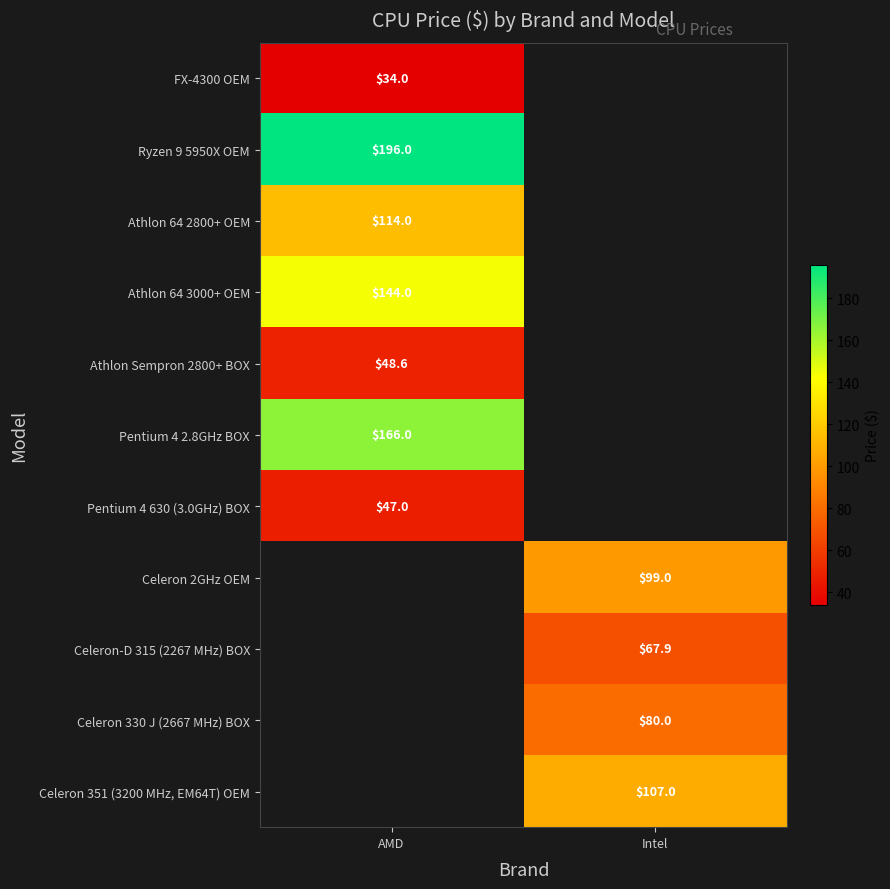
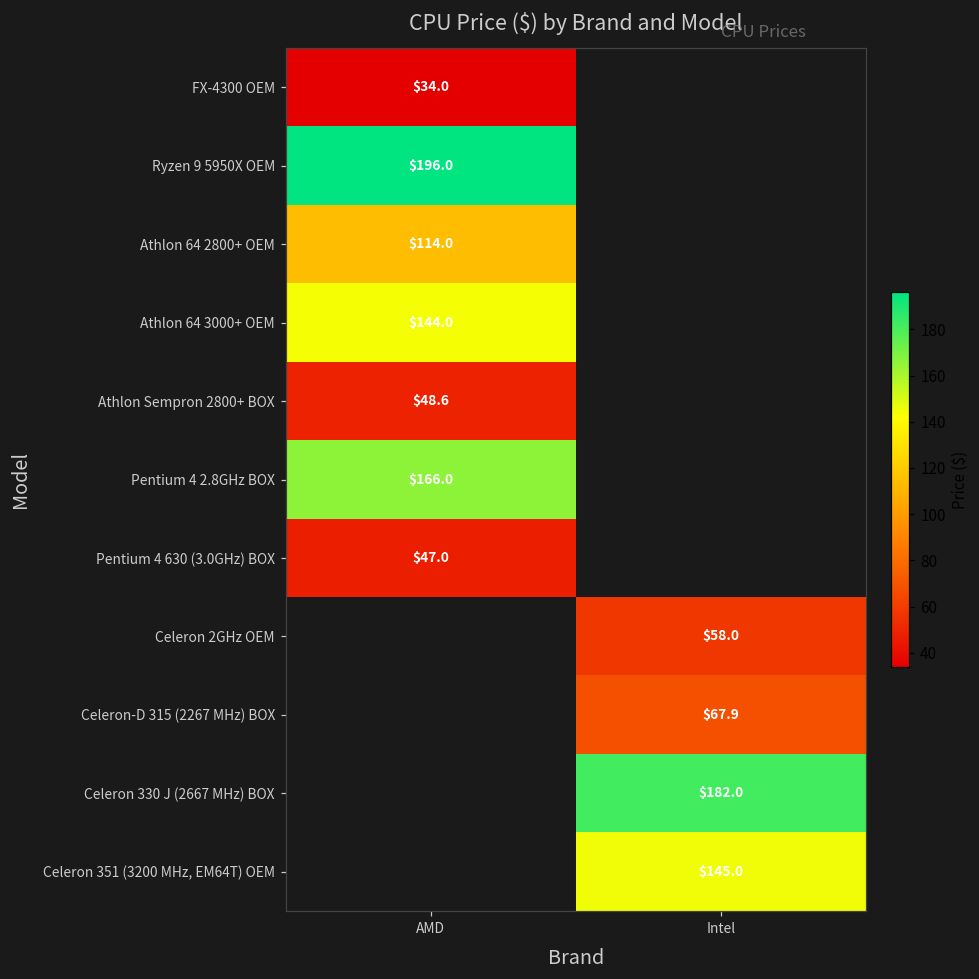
  {
    "FX-4300 OEM": {
      "AMD": "$34.0"
    },
    "Ryzen 9 5950X OEM": {
      "AMD": "$196.0"
    },
    "Athlon 64 2800+ OEM": {
      "AMD": "$114.0"
    },
    "Athlon 64 3000+ OEM": {
      "AMD": "$144.0"
    },
    "Athlon Sempron 2800+ BOX": {
      "AMD": "$48.6"
    },
    "Pentium 4 2.8GHz BOX": {
      "AMD": "$166.0"
    },
    "Pentium 4 630 (3.0GHz) BOX": {
      "AMD": "$47.0"
    },
    "Celeron 2GHz OEM": {
-     "Intel": "$99.0"
+     "Intel": "$58.0"
    },
    "Celeron-D 315 (2267 MHz) BOX": {
      "Intel": "$67.9"
    },
    "Celeron 330 J (2667 MHz) BOX": {
-     "Intel": "$80.0"
+     "Intel": "$182.0"
    },
    "Celeron 351 (3200 MHz, EM64T) OEM": {
-     "Intel": "$107.0"
+     "Intel": "$145.0"
    }
  }
